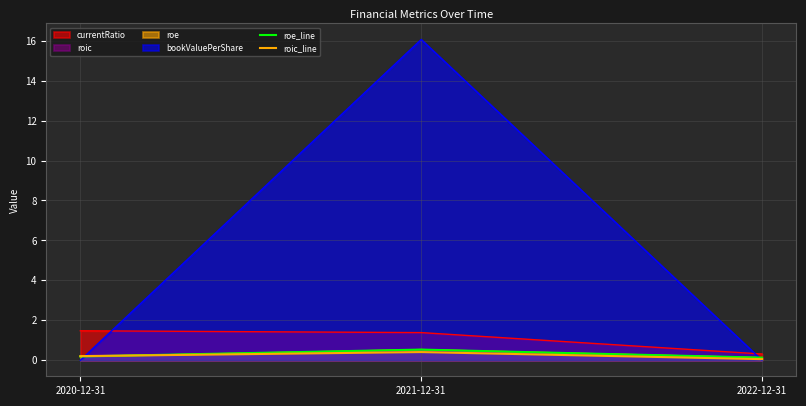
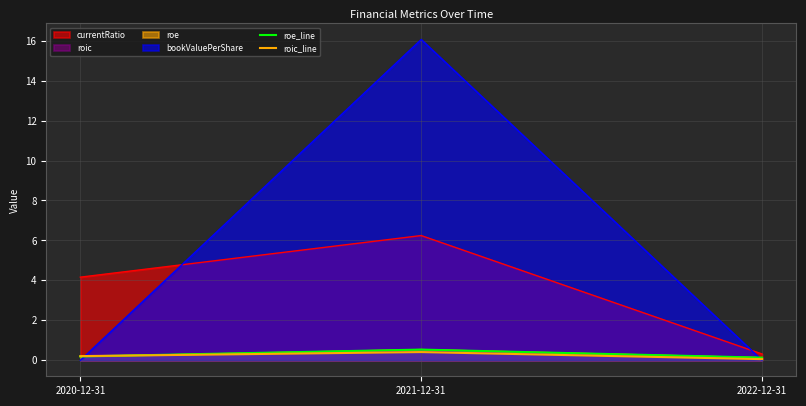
  {
    "currentRatio": {
-     "2020-12-31": 1.5,
-     "2021-12-31": 1.4,
+     "2020-12-31": 4.2,
+     "2021-12-31": 6.2,
      "2022-12-31": 0.3
    },
    "bookValuePerShare": {
      "2020-12-31": 0.0,
      "2021-12-31": 16.1
    }
  }
